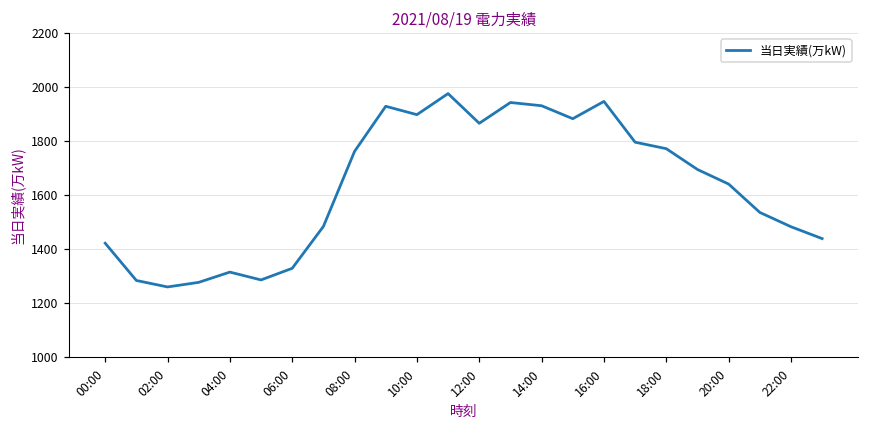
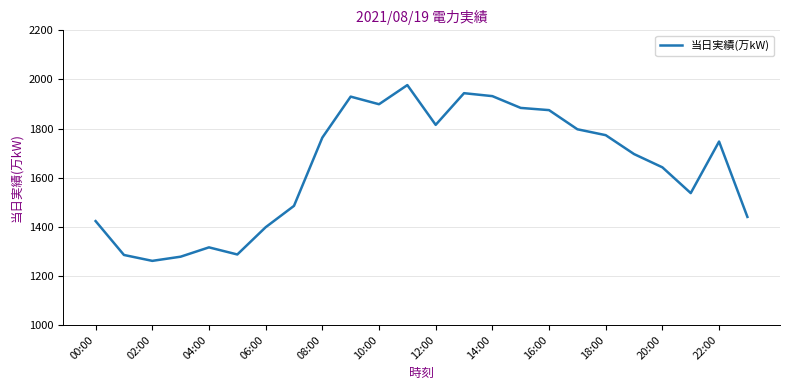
  {
    "00:00": 1420,
    "02:00": 1260,
    "04:00": 1320,
-   "06:00": 1330,
+   "06:00": 1400,
    "08:00": 1760,
    "10:00": 1900,
-   "12:00": 1870,
+   "12:00": 1820,
    "14:00": 1930,
-   "16:00": 1950,
+   "16:00": 1880,
    "18:00": 1770,
    "20:00": 1640,
-   "22:00": 1480
+   "22:00": 1750
  }
